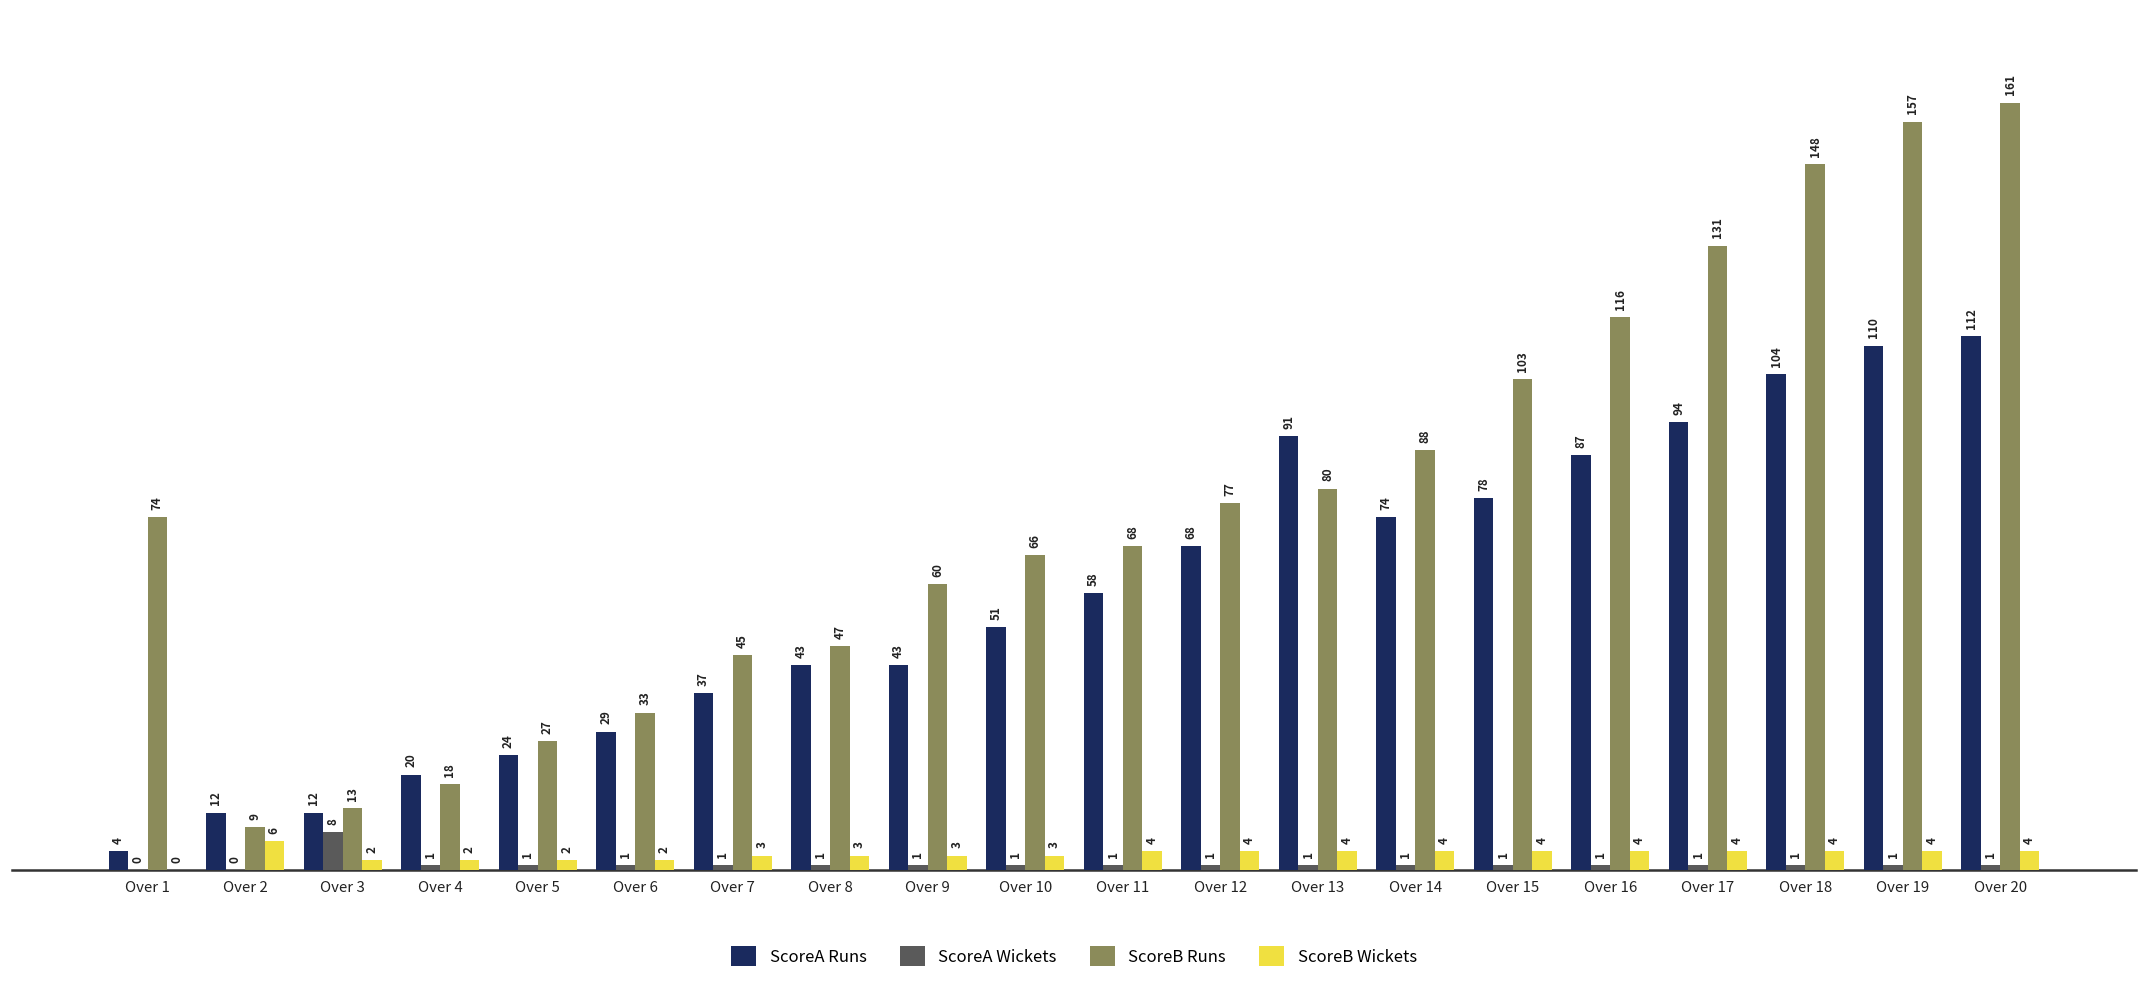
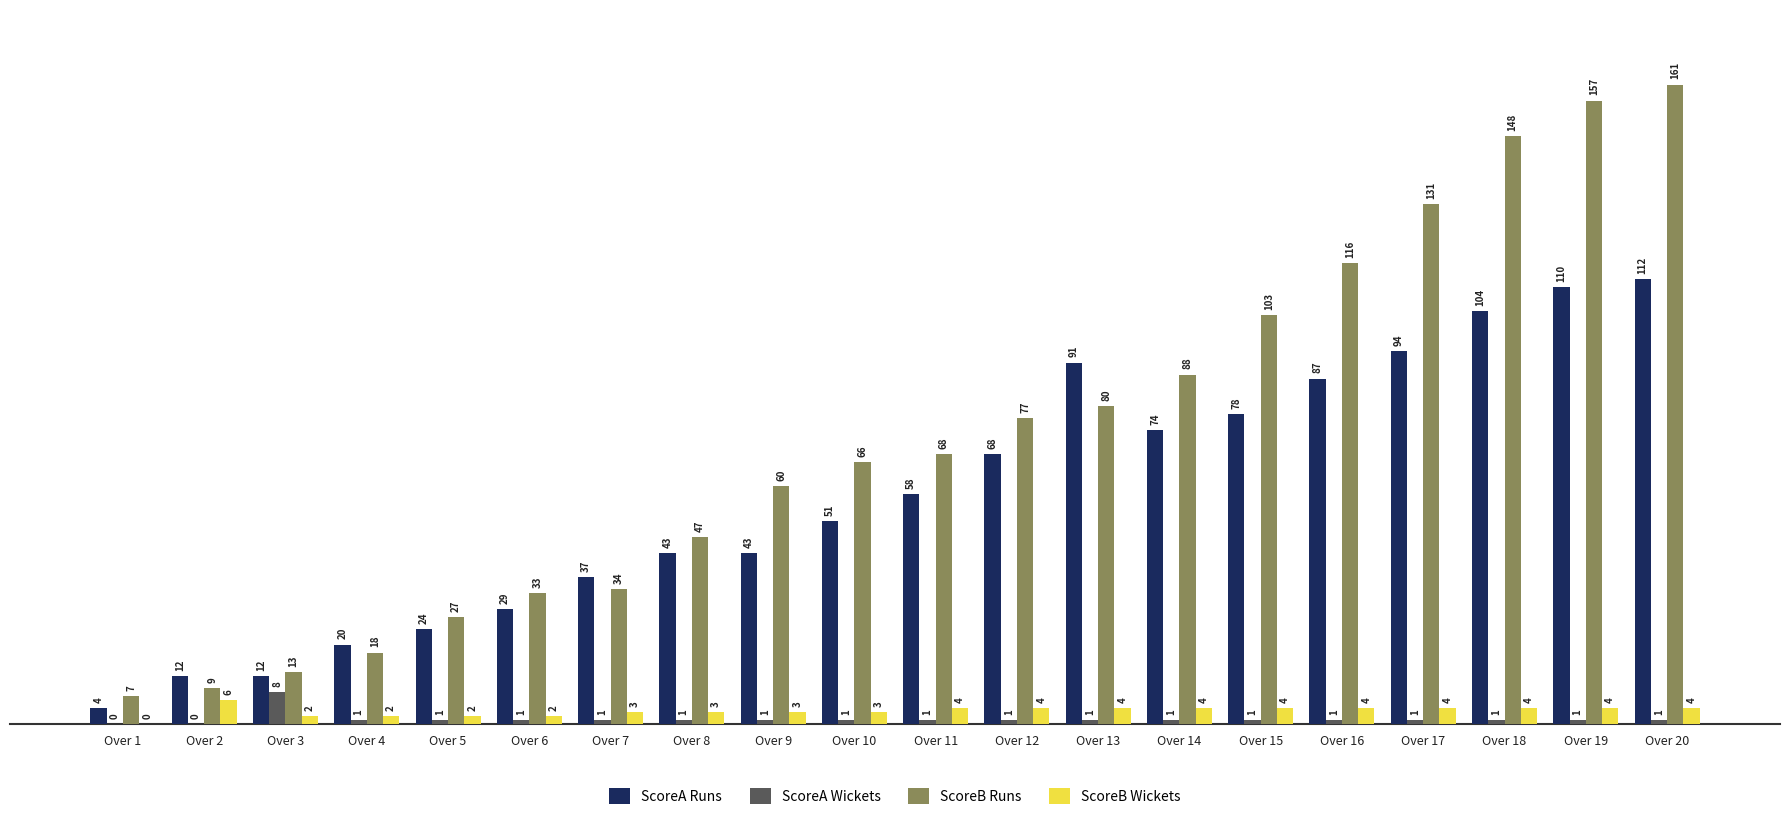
  {
    "ScoreA Runs": {
      "Over 1": 4,
      "Over 2": 12,
      "Over 3": 12,
      "Over 4": 20,
      "Over 5": 24,
      "Over 6": 29,
      "Over 7": 37,
      "Over 8": 43,
      "Over 9": 43,
      "Over 10": 51,
      "Over 11": 58,
      "Over 12": 68,
      "Over 13": 91,
      "Over 14": 74,
      "Over 15": 78,
      "Over 16": 87,
      "Over 17": 94,
      "Over 18": 104,
      "Over 19": 110,
      "Over 20": 112
    },
    "ScoreA Wickets": {
      "Over 1": 0,
      "Over 2": 0,
      "Over 3": 8,
      "Over 4": 1,
      "Over 5": 1,
      "Over 6": 1,
      "Over 7": 1,
      "Over 8": 1,
      "Over 9": 1,
      "Over 10": 1,
      "Over 11": 1,
      "Over 12": 1,
      "Over 13": 1,
      "Over 14": 1,
      "Over 15": 1,
      "Over 16": 1,
      "Over 17": 1,
      "Over 18": 1,
      "Over 19": 1,
      "Over 20": 1
    },
    "ScoreB Runs": {
-     "Over 1": 74,
+     "Over 1": 7,
      "Over 2": 9,
      "Over 3": 13,
      "Over 4": 18,
      "Over 5": 27,
      "Over 6": 33,
-     "Over 7": 45,
+     "Over 7": 34,
      "Over 8": 47,
      "Over 9": 60,
      "Over 10": 66,
      "Over 11": 68,
      "Over 12": 77,
      "Over 13": 80,
      "Over 14": 88,
      "Over 15": 103,
      "Over 16": 116,
      "Over 17": 131,
      "Over 18": 148,
      "Over 19": 157,
      "Over 20": 161
    },
    "ScoreB Wickets": {
      "Over 1": 0,
      "Over 2": 6,
      "Over 3": 2,
      "Over 4": 2,
      "Over 5": 2,
      "Over 6": 2,
      "Over 7": 3,
      "Over 8": 3,
      "Over 9": 3,
      "Over 10": 3,
      "Over 11": 4,
      "Over 12": 4,
      "Over 13": 4,
      "Over 14": 4,
      "Over 15": 4,
      "Over 16": 4,
      "Over 17": 4,
      "Over 18": 4,
      "Over 19": 4,
      "Over 20": 4
    }
  }
